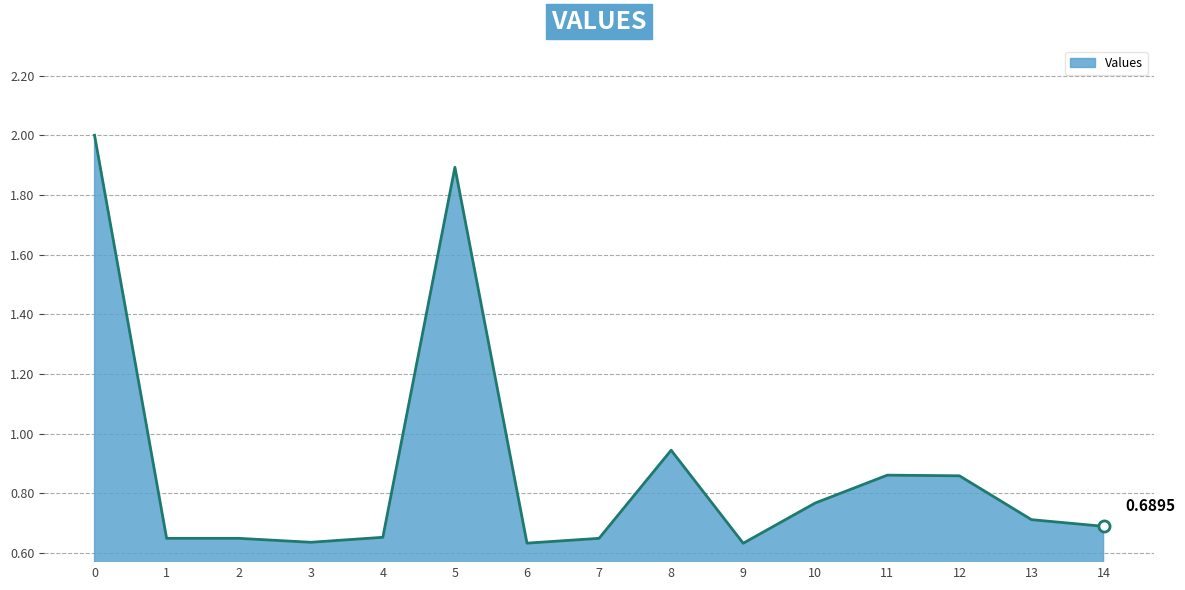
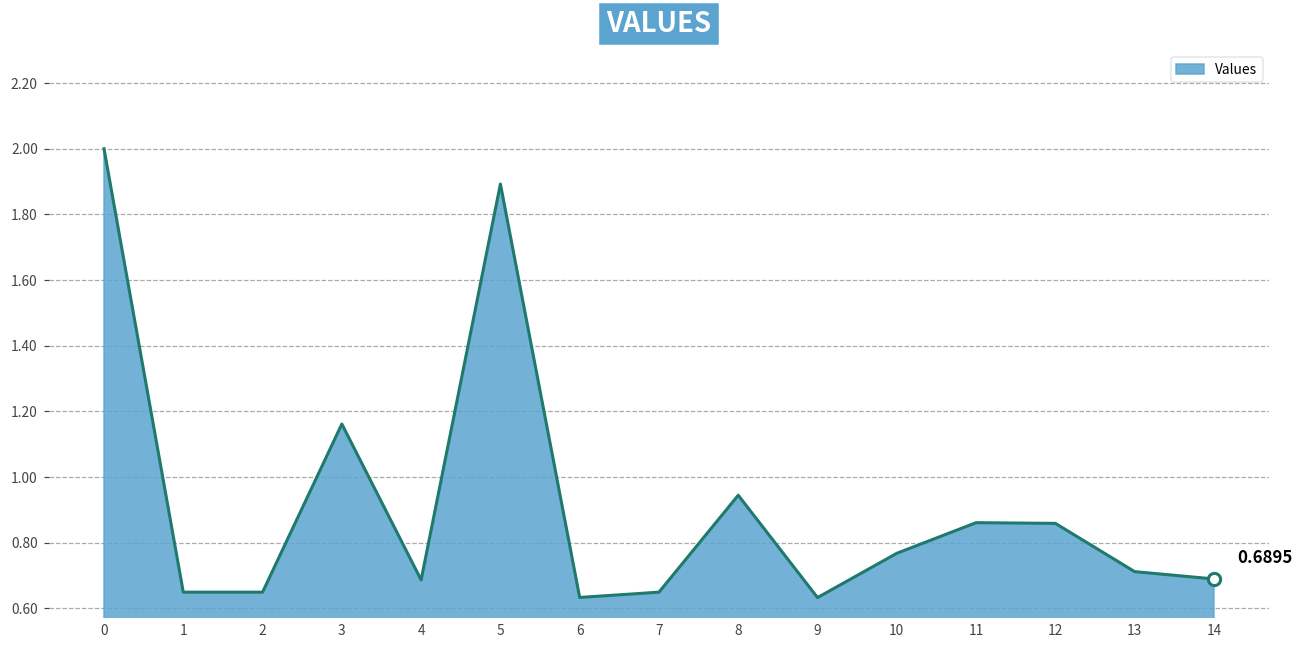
  {
    "Values": {
      "0": 2.00,
      "1": 0.65,
      "2": 0.65,
-     "3": 0.64,
-     "4": 0.65,
+     "3": 1.16,
+     "4": 0.69,
      "5": 1.89,
      "6": 0.63,
      "7": 0.65,
      "8": 0.94,
      "9": 0.63,
      "10": 0.77,
      "11": 0.86,
      "12": 0.86,
      "13": 0.71
    }
  }
